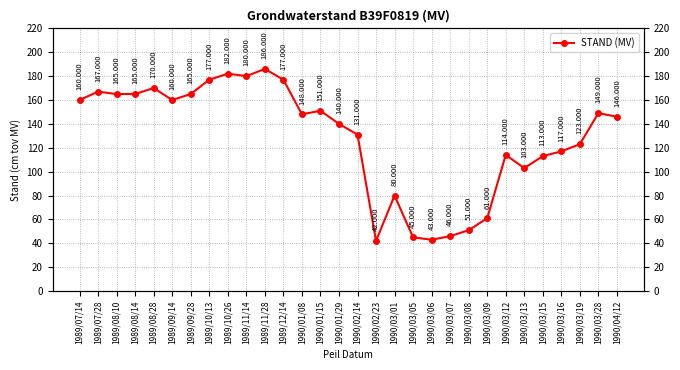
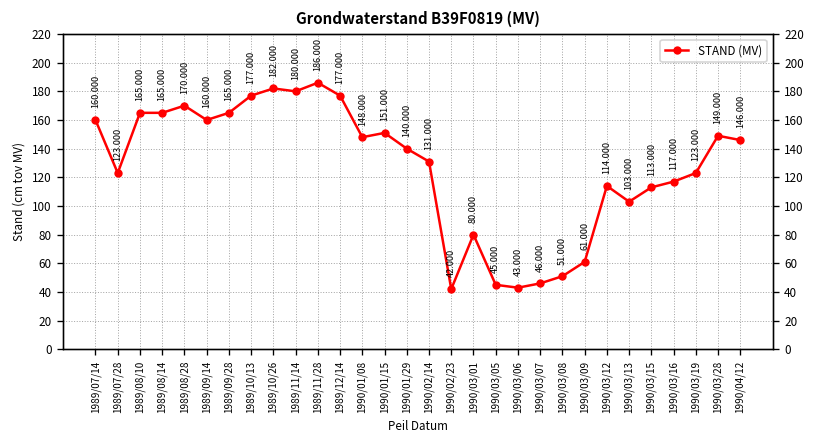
  {
    "1989/07/14": 160.000,
-   "1989/07/28": 167.000,
+   "1989/07/28": 123.000,
    "1989/08/10": 165.000,
    "1989/08/14": 165.000,
    "1989/08/28": 170.000,
    "1989/09/14": 160.000,
    "1989/09/28": 165.000,
    "1989/10/13": 177.000,
    "1989/10/26": 182.000,
    "1989/11/14": 180.000,
    "1989/11/28": 186.000,
    "1989/12/14": 177.000,
    "1990/01/08": 148.000,
    "1990/01/15": 151.000,
    "1990/01/29": 140.000,
    "1990/02/14": 131.000,
    "1990/02/23": 42.000,
    "1990/03/01": 80.000,
    "1990/03/05": 45.000,
    "1990/03/06": 43.000,
    "1990/03/07": 46.000,
    "1990/03/08": 51.000,
    "1990/03/09": 61.000,
    "1990/03/12": 114.000,
    "1990/03/13": 103.000,
    "1990/03/15": 113.000,
    "1990/03/16": 117.000,
    "1990/03/19": 123.000,
    "1990/03/28": 149.000,
    "1990/04/12": 146.000
  }
